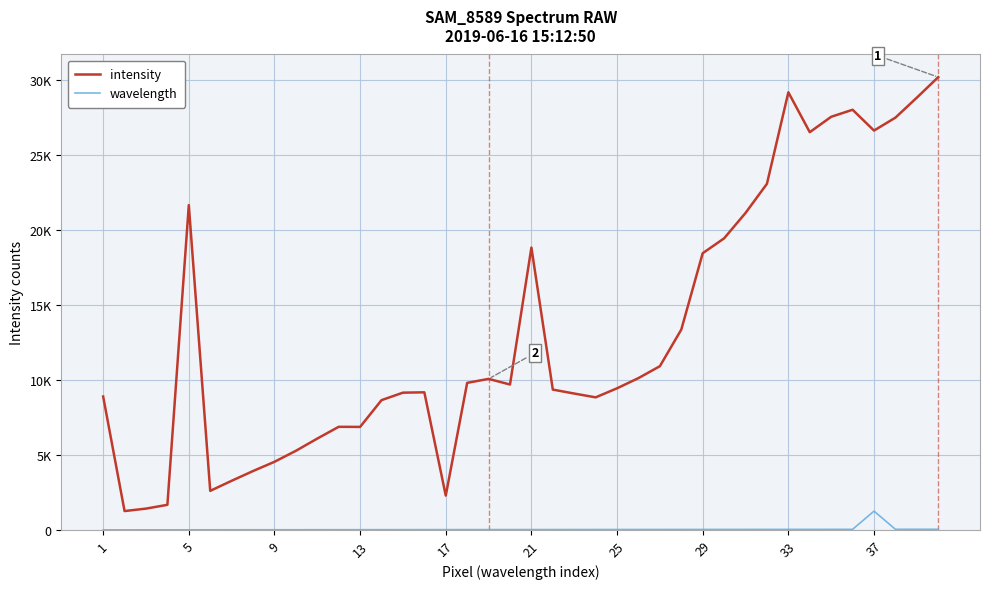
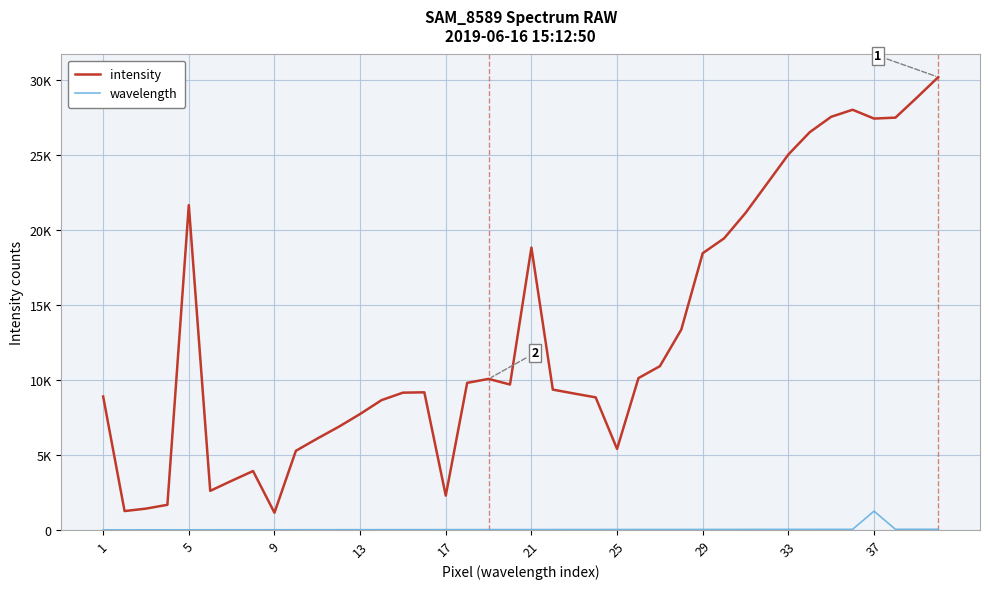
  {
    "intensity": {
      "1": 8900,
      "5": 21700,
-     "9": 4500,
-     "13": 6900,
+     "9": 1100,
+     "13": 7700,
      "17": 2300,
      "21": 18800,
-     "25": 9400,
+     "25": 5400,
      "29": 18500,
-     "33": 29200,
-     "37": 26600
+     "33": 25000,
+     "37": 27400
    },
    "wavelength": {
      "1": 0,
      "5": 0,
      "9": 0,
      "13": 0,
      "17": 0,
      "21": 0,
      "25": 0,
      "29": 0,
      "33": 0,
      "37": 1300
    }
  }
